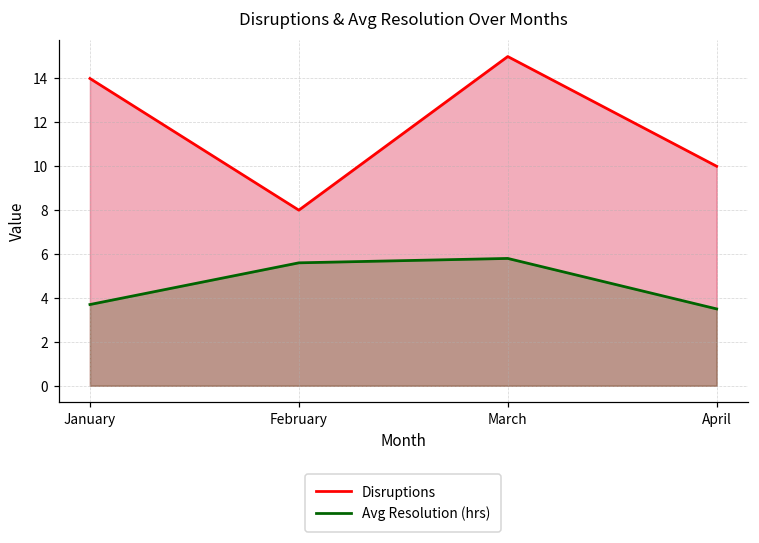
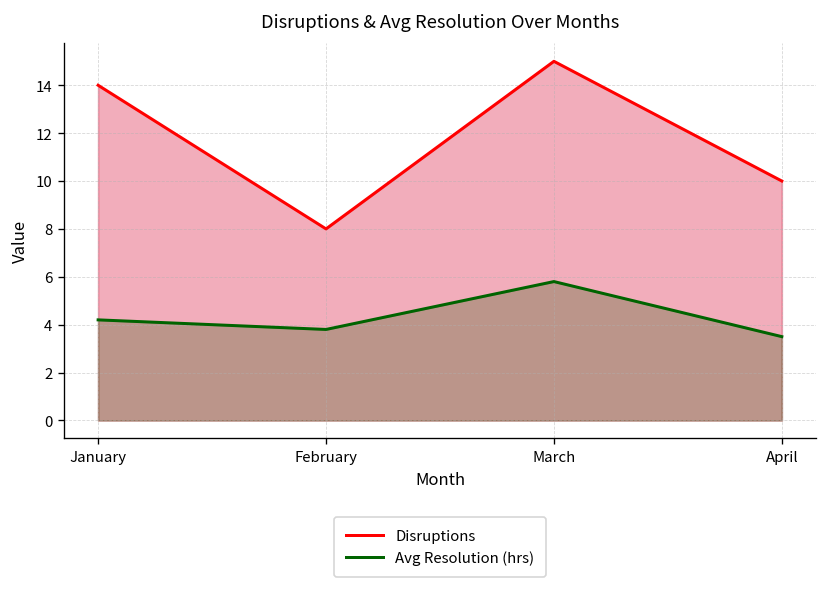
  {
    "Disruptions": {
      "January": 14.0,
      "February": 8.0,
      "March": 15.0,
      "April": 10.0
    },
    "Avg Resolution (hrs)": {
-     "January": 3.7,
-     "February": 5.6,
+     "January": 4.2,
+     "February": 3.8,
      "March": 5.8,
      "April": 3.5
    }
  }
